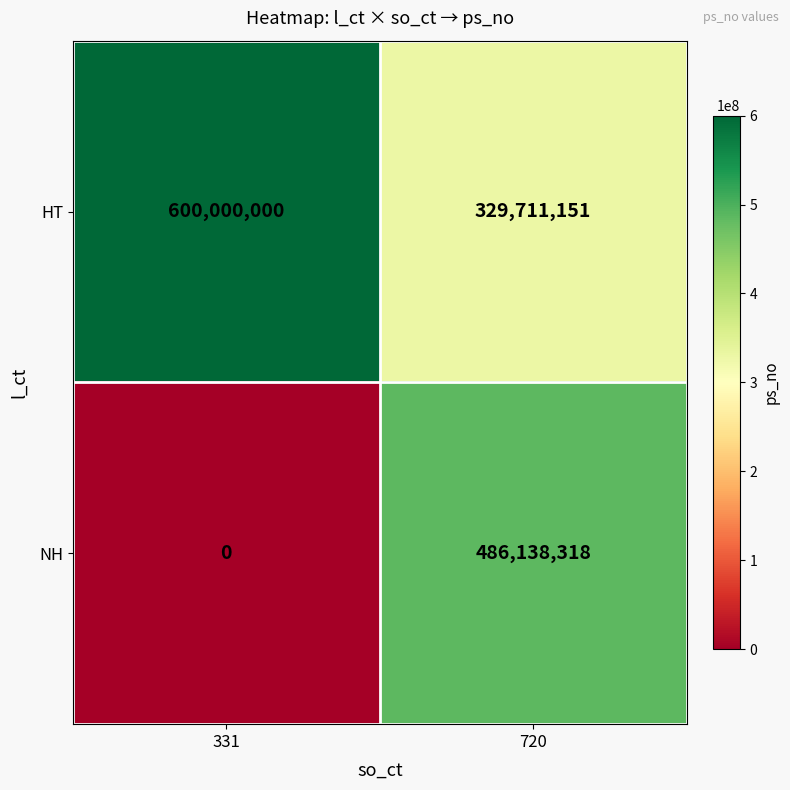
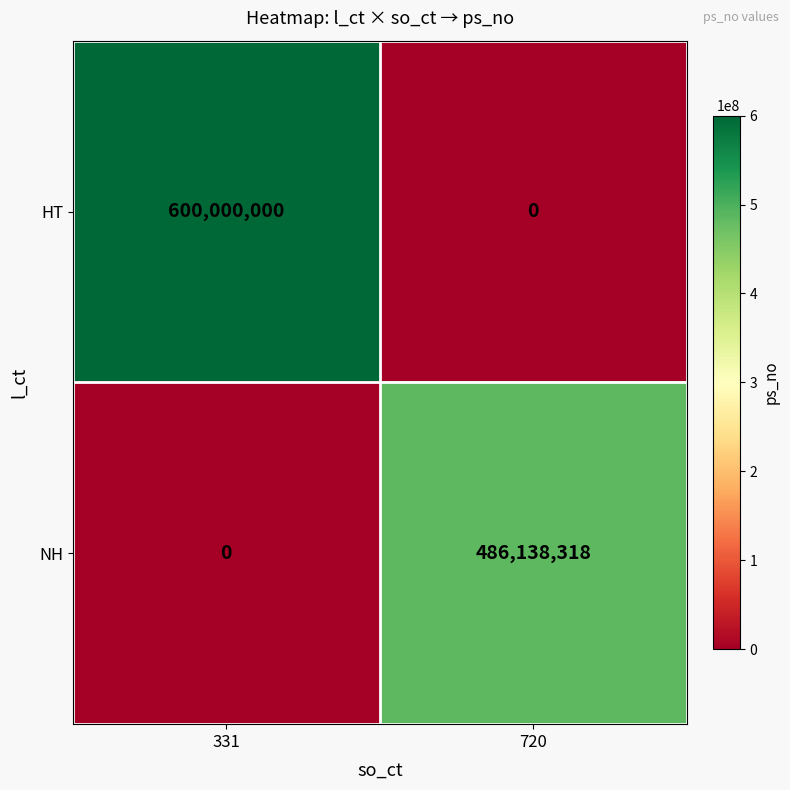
  {
    "HT": {
      "331": "600,000,000",
-     "720": "329,711,151"
+     "720": "0"
    },
    "NH": {
      "331": "0",
      "720": "486,138,318"
    }
  }
